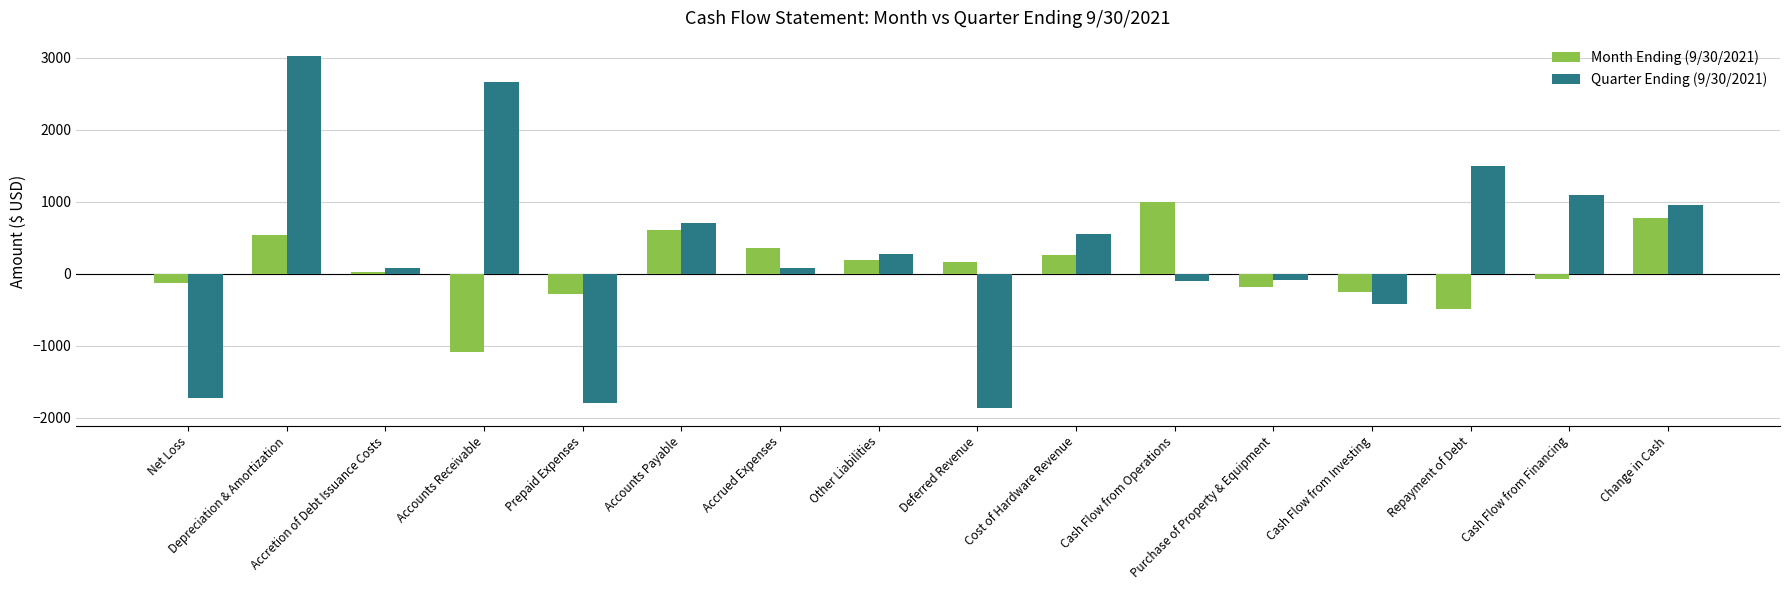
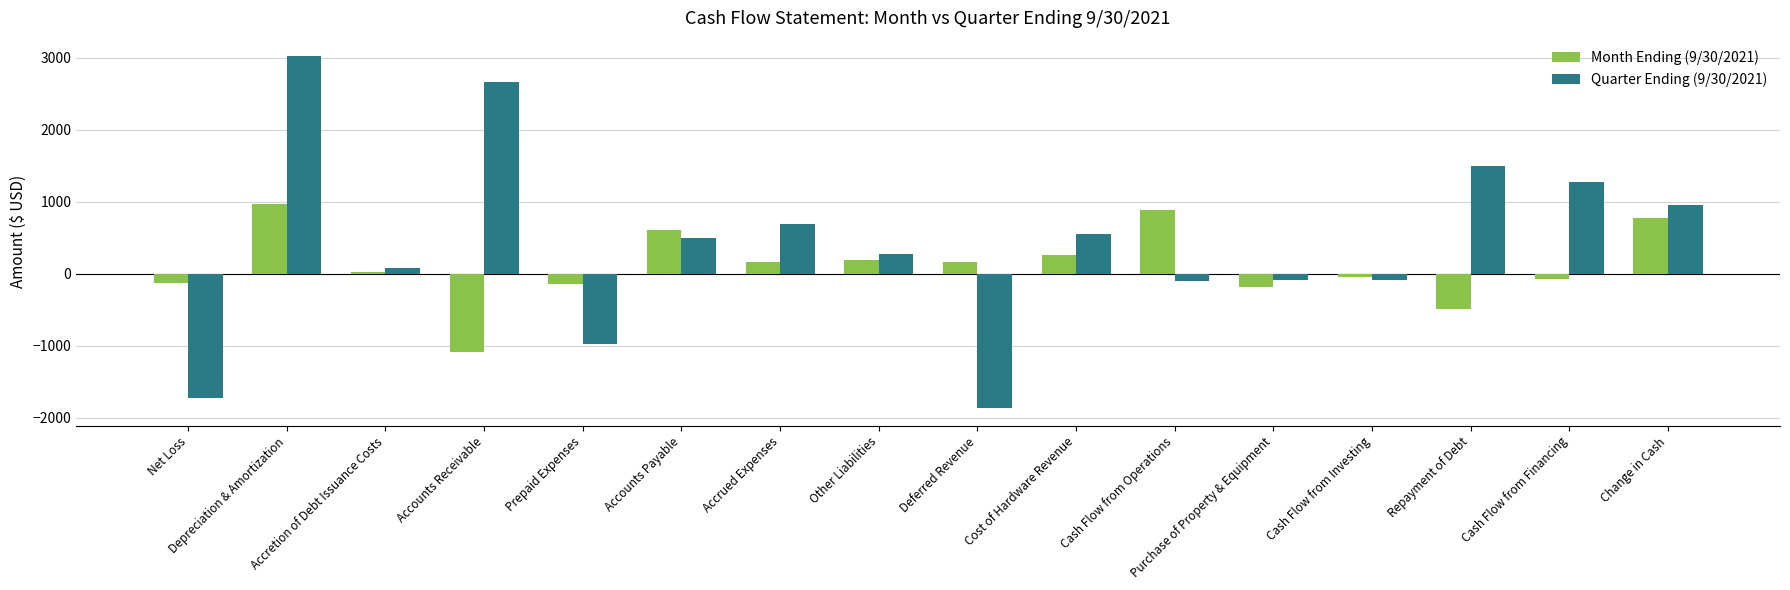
  {
    "Month Ending (9/30/2021)": {
      "Net Loss": -100,
-     "Depreciation & Amortization": 500,
+     "Depreciation & Amortization": 1000,
      "Accounts Receivable": -1100,
-     "Prepaid Expenses": -300,
+     "Prepaid Expenses": -100,
      "Accounts Payable": 600,
-     "Accrued Expenses": 400,
+     "Accrued Expenses": 200,
      "Other Liabilities": 200,
      "Deferred Revenue": 200,
      "Cost of Hardware Revenue": 300,
-     "Cash Flow from Operations": 1000,
+     "Cash Flow from Operations": 900,
      "Purchase of Property & Equipment": -200,
-     "Cash Flow from Investing": -300,
+     "Cash Flow from Investing": 0,
      "Repayment of Debt": -500,
      "Cash Flow from Financing": -100,
      "Change in Cash": 800
    },
    "Quarter Ending (9/30/2021)": {
      "Net Loss": -1700,
      "Depreciation & Amortization": 3000,
      "Accretion of Debt Issuance Costs": 100,
      "Accounts Receivable": 2700,
-     "Prepaid Expenses": -1800,
-     "Accounts Payable": 700,
-     "Accrued Expenses": 100,
+     "Prepaid Expenses": -1000,
+     "Accounts Payable": 500,
+     "Accrued Expenses": 700,
      "Other Liabilities": 300,
      "Deferred Revenue": -1900,
      "Cost of Hardware Revenue": 500,
      "Cash Flow from Operations": -100,
      "Purchase of Property & Equipment": -100,
-     "Cash Flow from Investing": -400,
+     "Cash Flow from Investing": -100,
      "Repayment of Debt": 1500,
-     "Cash Flow from Financing": 1100,
+     "Cash Flow from Financing": 1300,
      "Change in Cash": 1000
    }
  }
